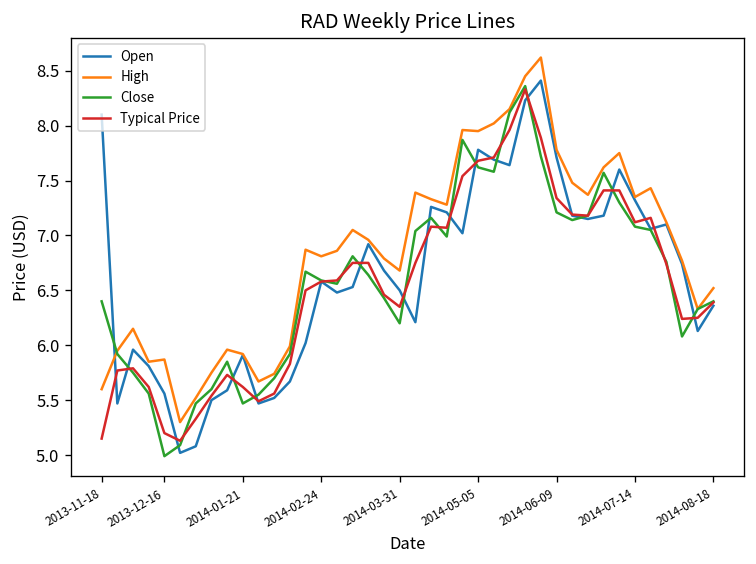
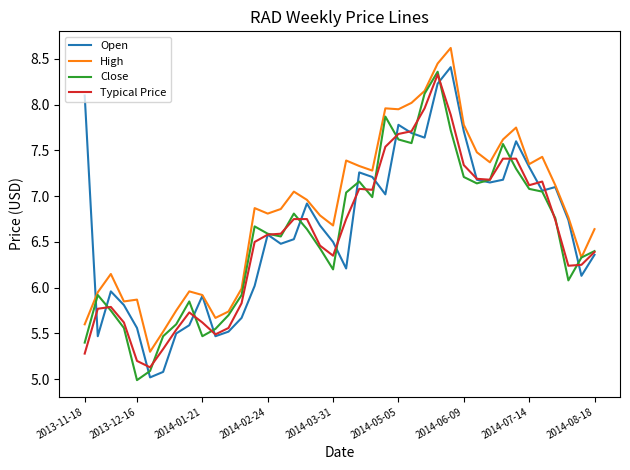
  {
    "Open": {
      "2014-08-18": 6.4
    },
    "High": {
      "2013-11-18": 5.6,
-     "2014-08-18": 6.5
+     "2014-08-18": 6.6
    },
    "Close": {
-     "2013-11-18": 6.4
+     "2013-11-18": 5.4
    },
    "Typical Price": {
-     "2013-11-18": 5.2
+     "2013-11-18": 5.3
    }
  }
